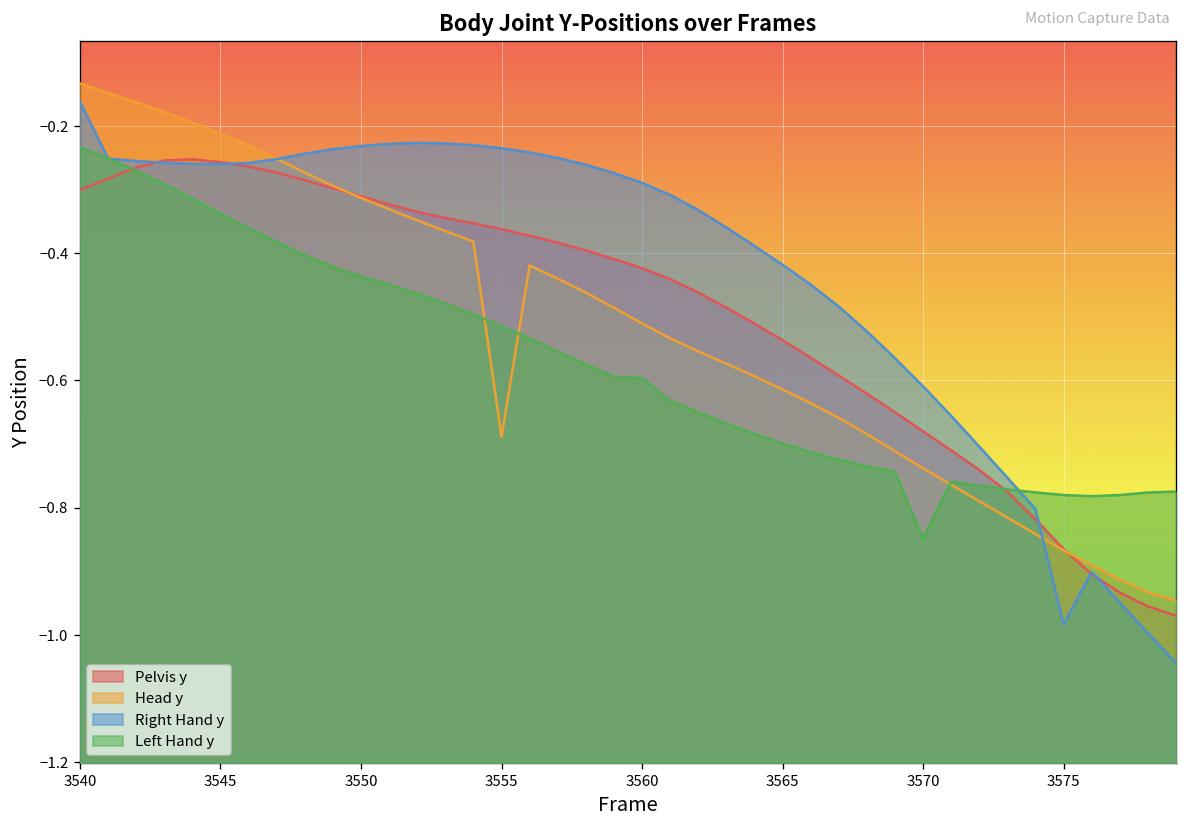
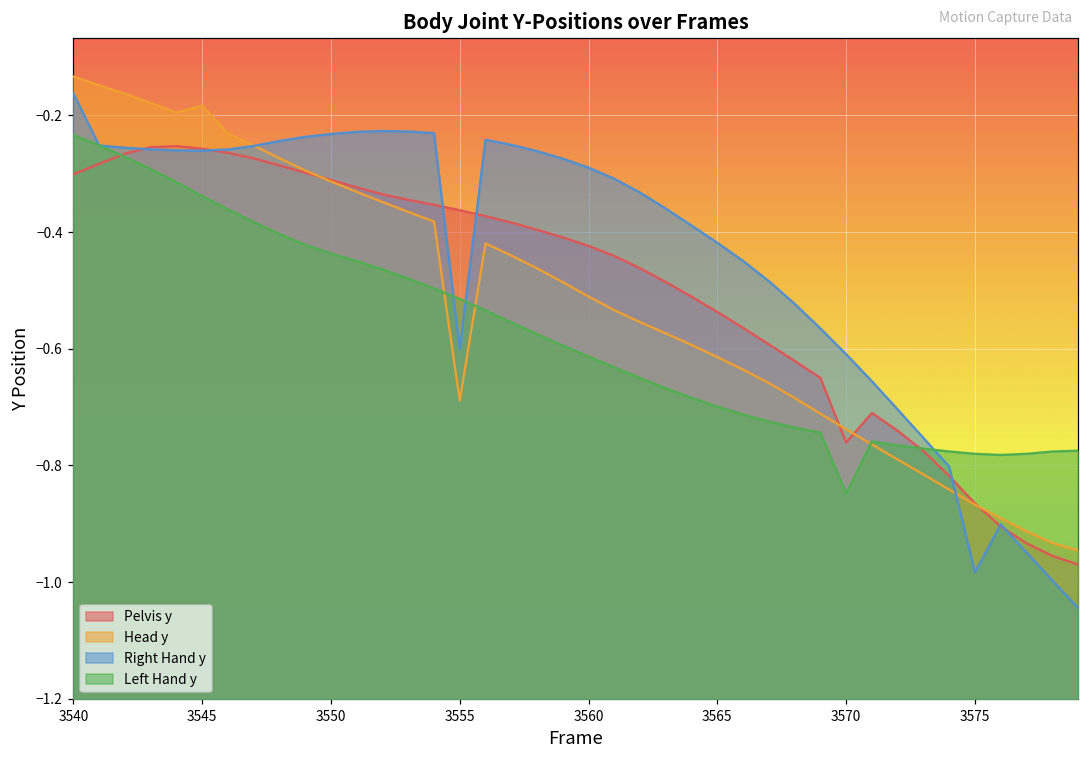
  {
    "Pelvis y": {
      "3540": -0.30,
      "3555": -0.36,
      "3560": -0.42,
      "3565": -0.54,
-     "3570": -0.68
+     "3570": -0.76
    },
    "Head y": {
      "3540": -0.13,
-     "3545": -0.21,
+     "3545": -0.18,
      "3555": -0.69,
      "3560": -0.51,
      "3565": -0.61,
      "3570": -0.74
    },
    "Right Hand y": {
      "3540": -0.16,
      "3550": -0.23,
-     "3555": -0.24,
+     "3555": -0.60,
      "3560": -0.29,
      "3565": -0.42,
      "3570": -0.61,
      "3575": -0.98
    },
    "Left Hand y": {
      "3540": -0.23,
      "3545": -0.34,
      "3550": -0.44,
      "3555": -0.51,
-     "3560": -0.60,
+     "3560": -0.61,
      "3565": -0.70,
      "3570": -0.85,
      "3575": -0.78
    }
  }
